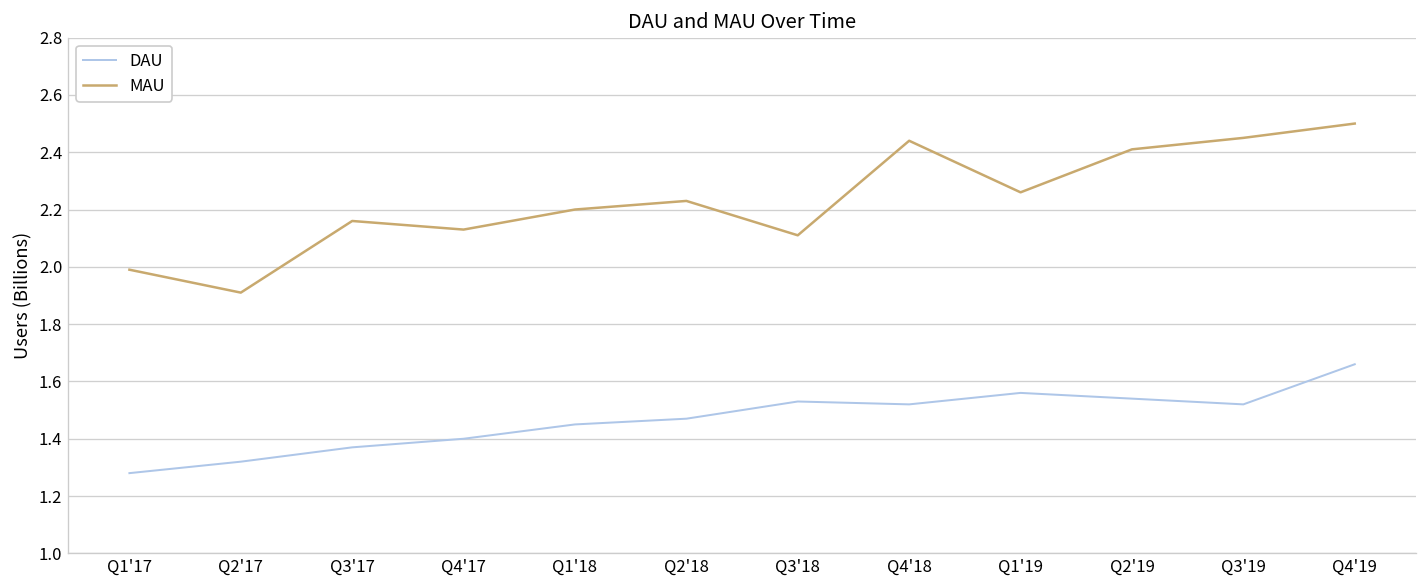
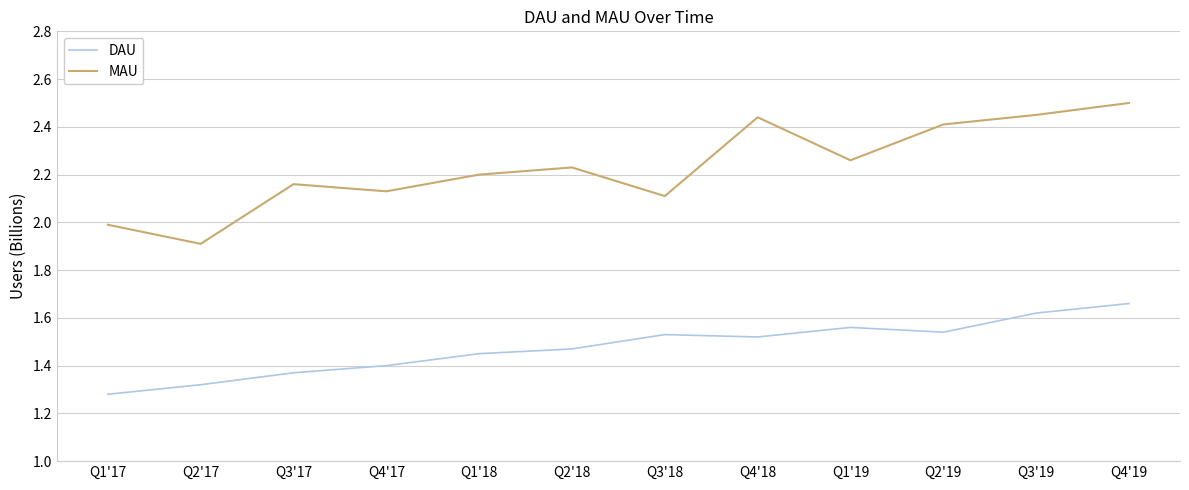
  {
    "DAU": {
      "Q1'17": 1.28,
      "Q2'17": 1.32,
      "Q3'17": 1.37,
      "Q4'17": 1.40,
      "Q1'18": 1.45,
      "Q2'18": 1.47,
      "Q3'18": 1.53,
      "Q4'18": 1.52,
      "Q1'19": 1.56,
      "Q2'19": 1.54,
-     "Q3'19": 1.52,
+     "Q3'19": 1.62,
      "Q4'19": 1.66
    },
    "MAU": {
      "Q1'17": 1.99,
      "Q2'17": 1.91,
      "Q3'17": 2.16,
      "Q4'17": 2.13,
      "Q1'18": 2.20,
      "Q2'18": 2.23,
      "Q3'18": 2.11,
      "Q4'18": 2.44,
      "Q1'19": 2.26,
      "Q2'19": 2.41,
      "Q3'19": 2.45,
      "Q4'19": 2.50
    }
  }
